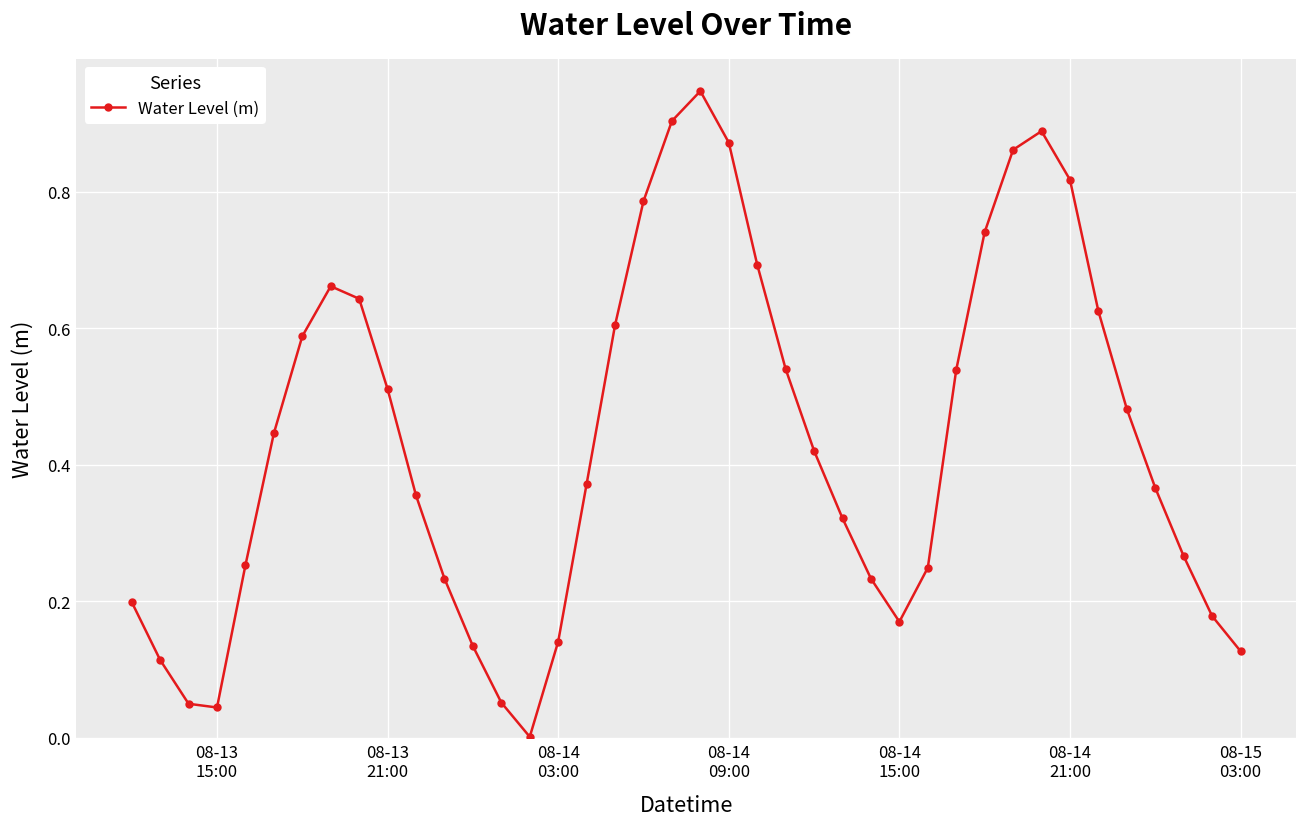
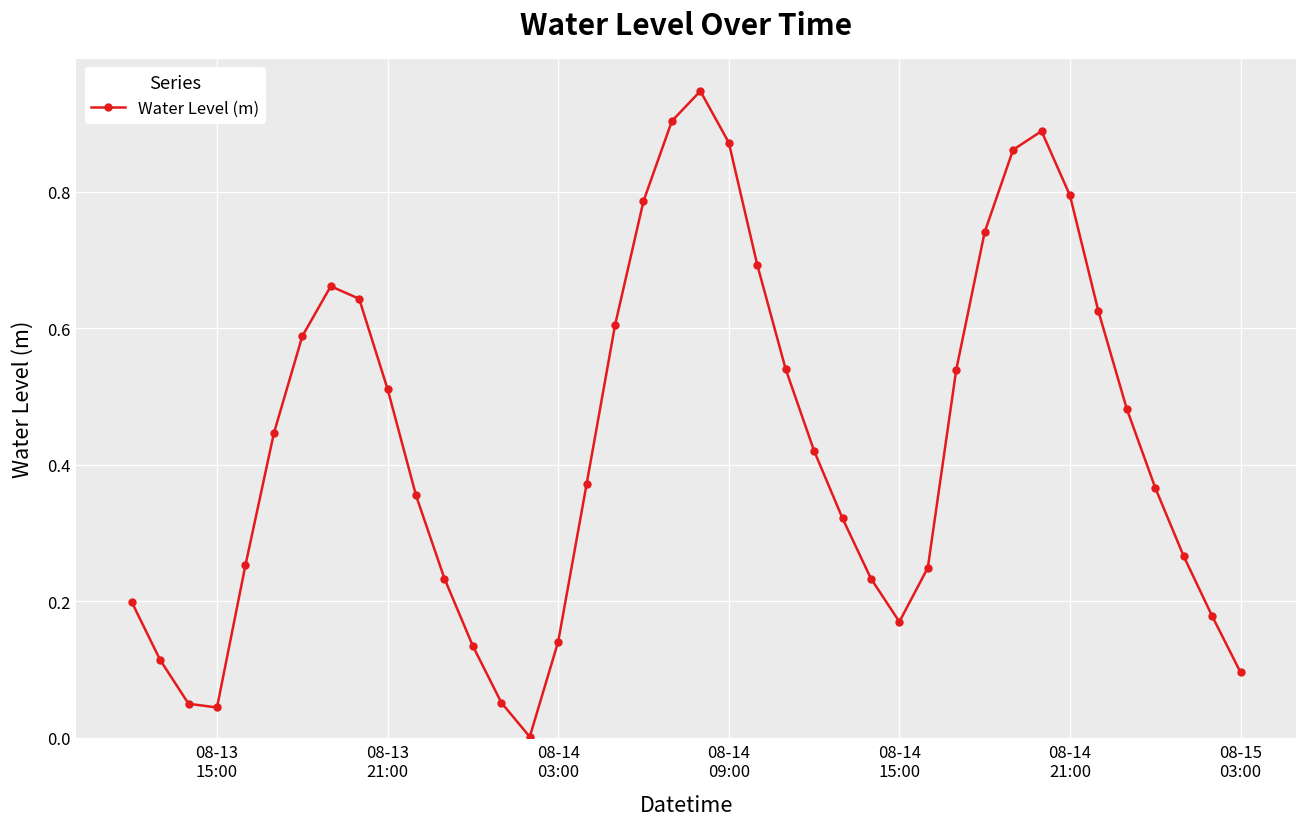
  {
    "08-13 15:00": 0.04,
    "08-13 21:00": 0.51,
    "08-14 03:00": 0.14,
    "08-14 09:00": 0.87,
    "08-14 15:00": 0.17,
-   "08-14 21:00": 0.82,
-   "08-15 03:00": 0.13
+   "08-14 21:00": 0.79,
+   "08-15 03:00": 0.10
  }
